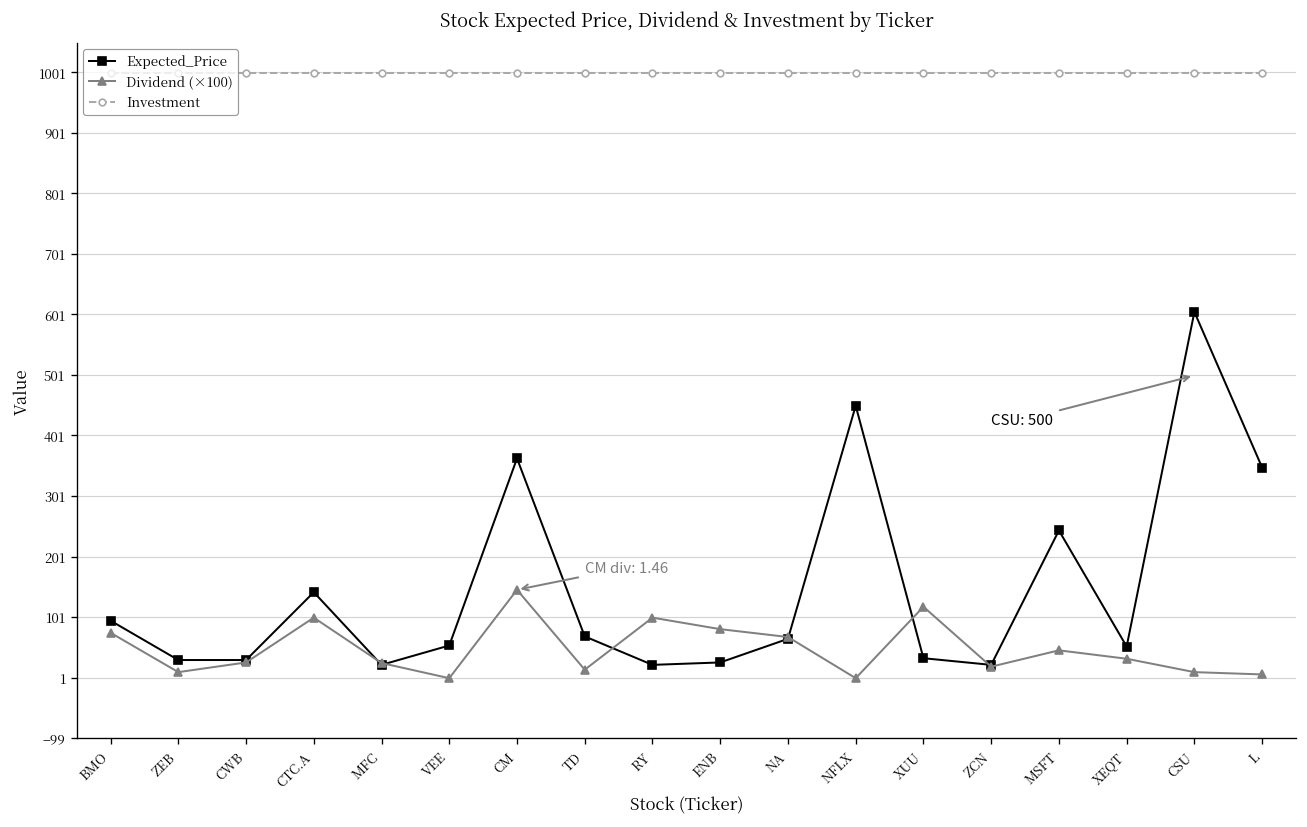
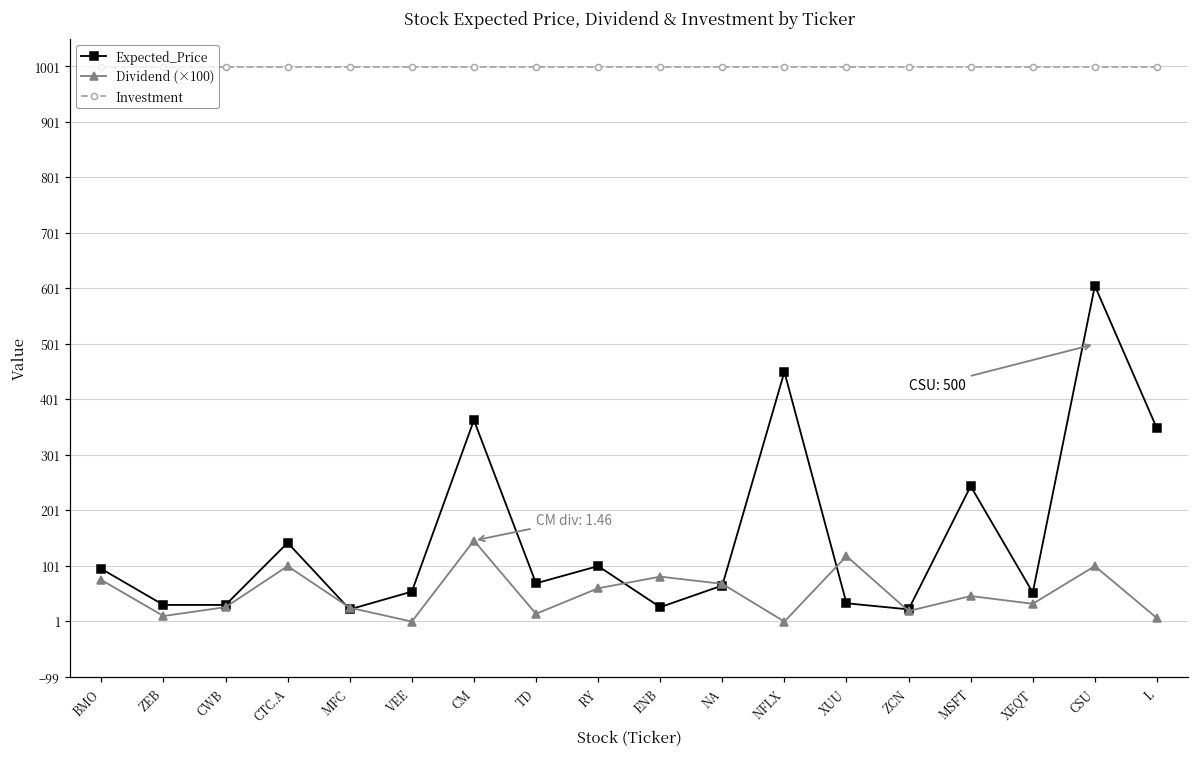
  {
    "Expected_Price": {
      "BMO": 100,
      "ZEB": 30,
      "CTC.A": 140,
      "VEE": 50,
      "CM": 360,
      "TD": 70,
-     "RY": 20,
+     "RY": 100,
      "ENB": 30,
      "NFLX": 450,
      "XUU": 30,
      "MSFT": 240,
      "XEQT": 50,
      "CSU": 610,
      "L": 350
    },
    "Dividend (×100)": {
      "BMO": 80,
      "ZEB": 10,
      "CTC.A": 100,
      "VEE": 0,
      "TD": 10,
-     "RY": 100,
+     "RY": 60,
      "ENB": 80,
      "NFLX": 0,
      "XUU": 120,
      "MSFT": 50,
      "XEQT": 30,
-     "CSU": 10,
+     "CSU": 100,
      "L": 10
    },
    "Investment": {
      "CWB": 1000,
      "CTC.A": 1000,
      "MFC": 1000,
      "VEE": 1000,
      "CM": 1000,
      "TD": 1000,
      "RY": 1000,
      "ENB": 1000,
      "NA": 1000,
      "NFLX": 1000,
      "XUU": 1000,
      "ZCN": 1000,
      "MSFT": 1000,
      "XEQT": 1000,
      "CSU": 1000,
      "L": 1000
    }
  }
